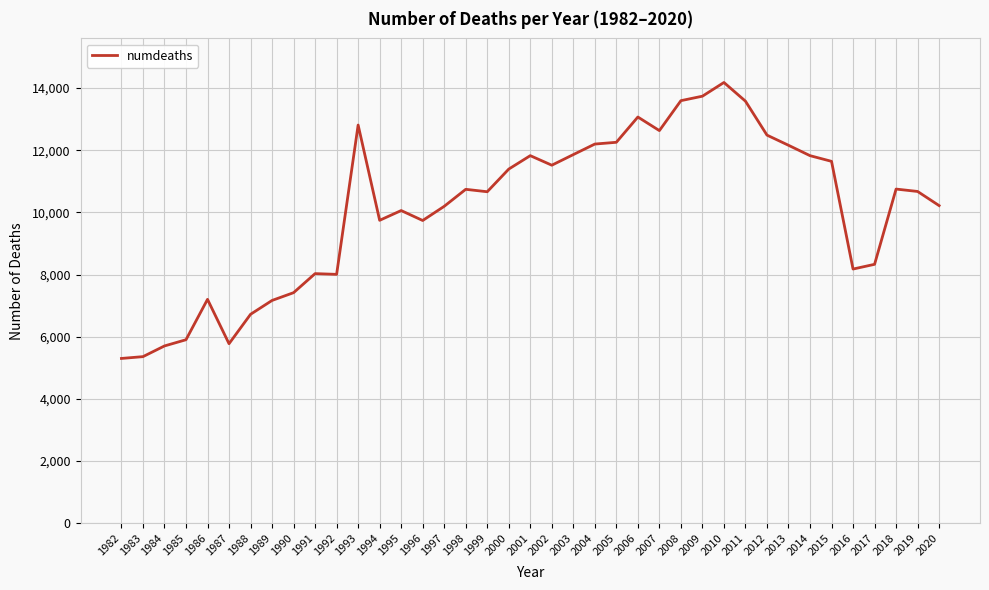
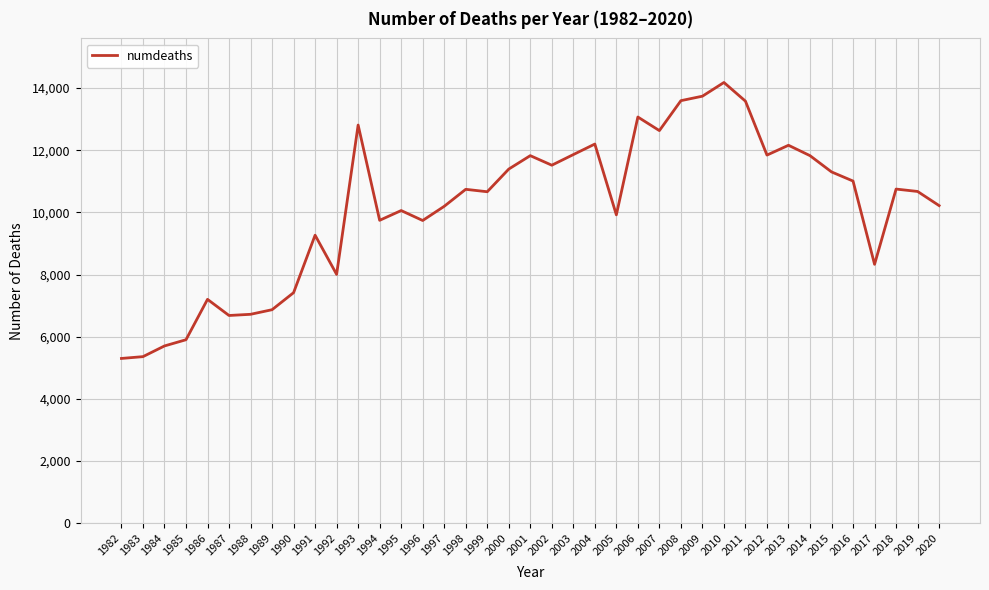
  {
    "1982": "5,300",
    "1983": "5,400",
    "1984": "5,700",
    "1985": "5,900",
    "1986": "7,200",
-   "1987": "5,800",
+   "1987": "6,700",
    "1988": "6,700",
-   "1989": "7,200",
+   "1989": "6,900",
    "1990": "7,400",
-   "1991": "8,000",
+   "1991": "9,300",
    "1992": "8,000",
    "1993": "12,800",
    "1994": "9,700",
    "1995": "10,100",
    "1996": "9,700",
    "1997": "10,200",
    "1998": "10,700",
    "1999": "10,700",
    "2000": "11,400",
    "2001": "11,800",
    "2002": "11,500",
    "2003": "11,900",
    "2004": "12,200",
-   "2005": "12,300",
+   "2005": "9,900",
    "2006": "13,100",
    "2007": "12,600",
    "2008": "13,600",
    "2009": "13,700",
    "2010": "14,200",
    "2011": "13,600",
-   "2012": "12,500",
+   "2012": "11,800",
    "2013": "12,200",
    "2014": "11,800",
-   "2015": "11,600",
-   "2016": "8,200",
+   "2015": "11,300",
+   "2016": "11,000",
    "2017": "8,300",
    "2018": "10,800",
    "2019": "10,700",
    "2020": "10,200"
  }
